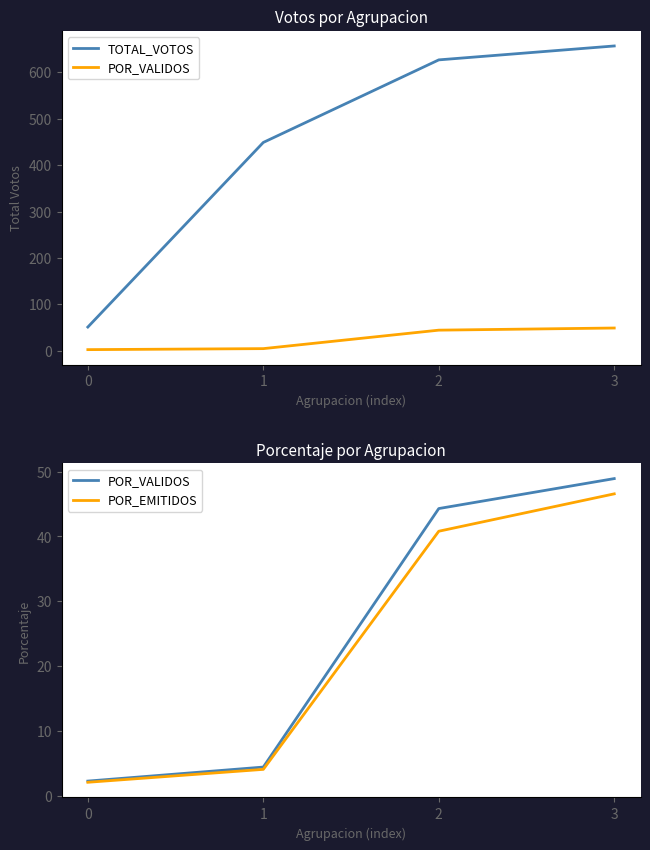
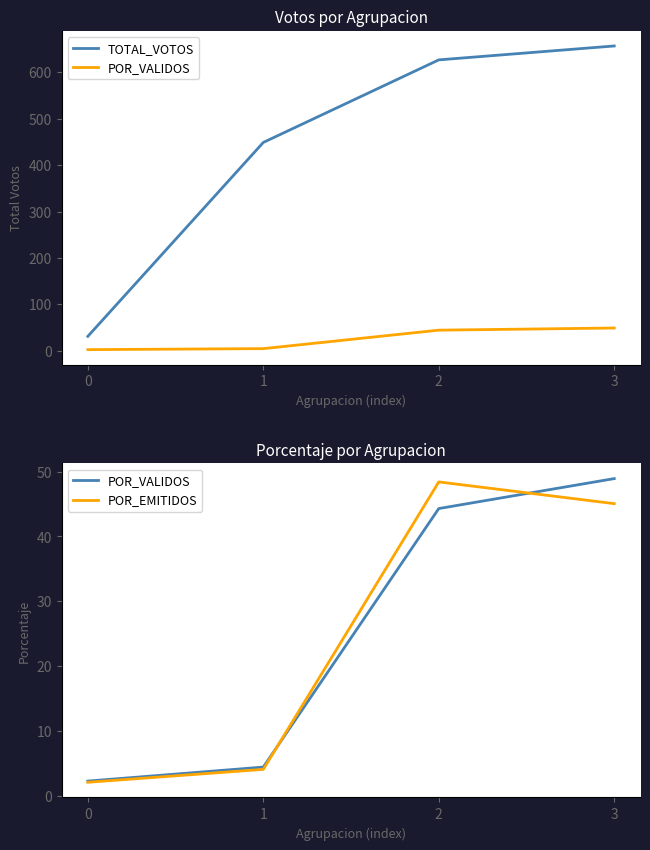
  {
    "Votos por Agrupacion": {
      "TOTAL_VOTOS": {
-       "0": 50,
+       "0": 30,
        "1": 450,
        "2": 630,
        "3": 660
      }
    },
    "Porcentaje por Agrupacion": {
      "POR_VALIDOS": {
        "2": 44,
        "3": 49
      },
      "POR_EMITIDOS": {
-       "2": 41,
-       "3": 47
+       "2": 48,
+       "3": 45
      }
    }
  }
